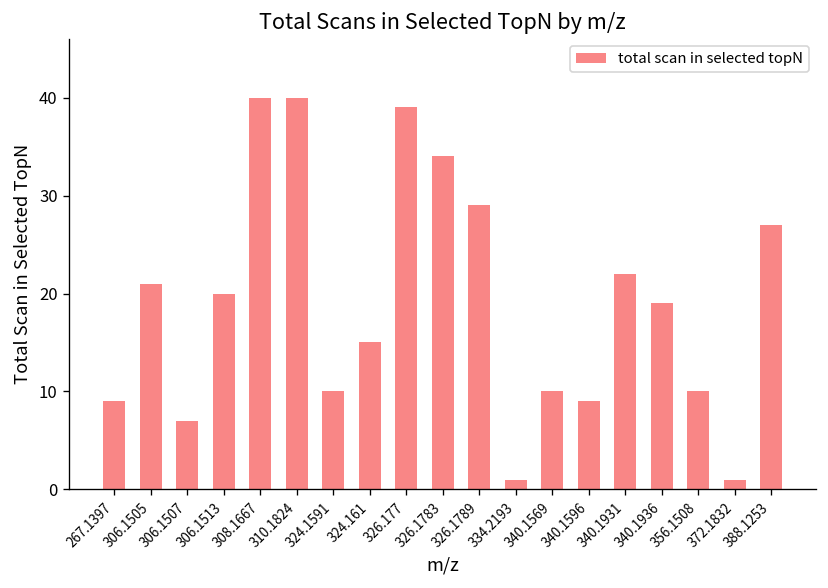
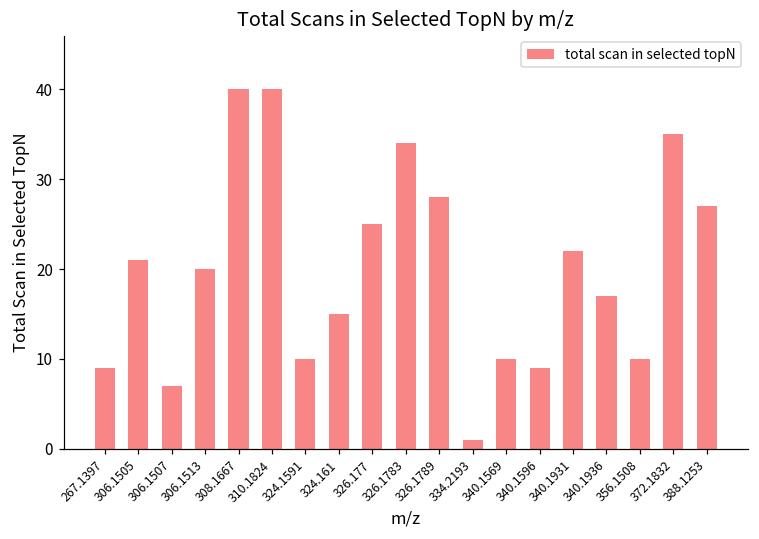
  {
    "267.1397": 9,
    "306.1505": 21,
    "306.1507": 7,
    "306.1513": 20,
    "308.1667": 40,
    "310.1824": 40,
    "324.1591": 10,
    "324.161": 15,
-   "326.177": 39,
+   "326.177": 25,
    "326.1783": 34,
-   "326.1789": 29,
+   "326.1789": 28,
    "334.2193": 1,
    "340.1569": 10,
    "340.1596": 9,
    "340.1931": 22,
-   "340.1936": 19,
+   "340.1936": 17,
    "356.1508": 10,
-   "372.1832": 1,
+   "372.1832": 35,
    "388.1253": 27
  }
